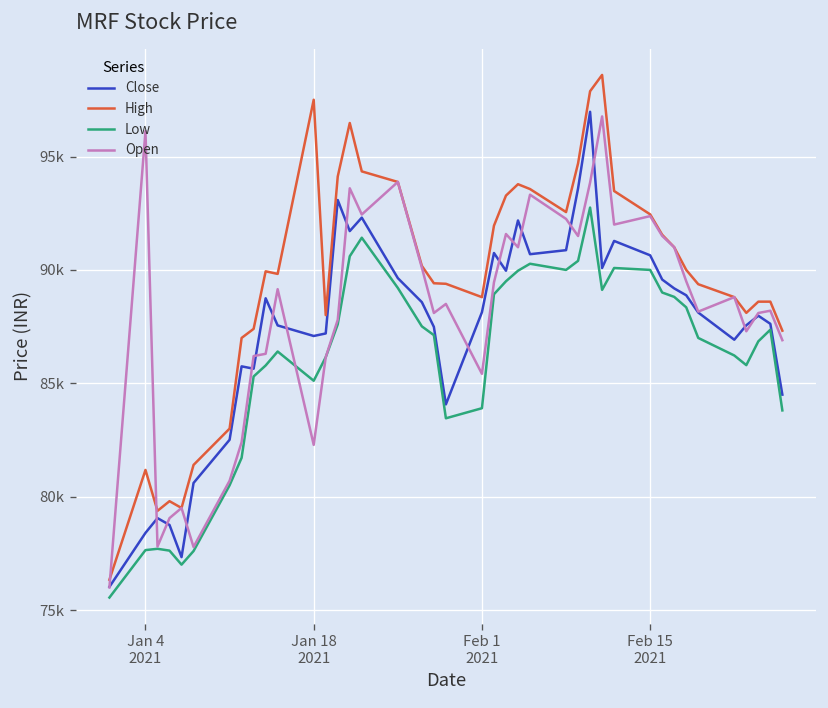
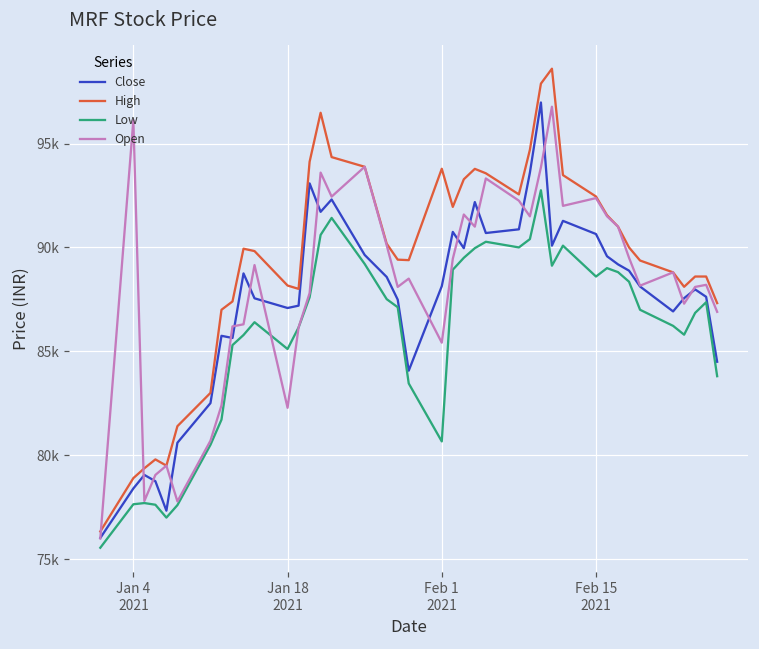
  {
    "Close": {
      "Jan 4 2021": 78400,
      "Jan 18 2021": 87100,
      "Feb 1 2021": 88100,
      "Feb 15 2021": 90600
    },
    "High": {
-     "Jan 4 2021": 81200,
-     "Jan 18 2021": 97500,
-     "Feb 1 2021": 88800
+     "Jan 4 2021": 78900,
+     "Jan 18 2021": 88200,
+     "Feb 1 2021": 93800
    },
    "Low": {
      "Jan 4 2021": 77600,
      "Jan 18 2021": 85100,
-     "Feb 1 2021": 83900,
-     "Feb 15 2021": 90000
+     "Feb 1 2021": 80700,
+     "Feb 15 2021": 88600
    },
    "Open": {
      "Jan 4 2021": 96100,
      "Jan 18 2021": 82300,
      "Feb 1 2021": 85400
    }
  }
